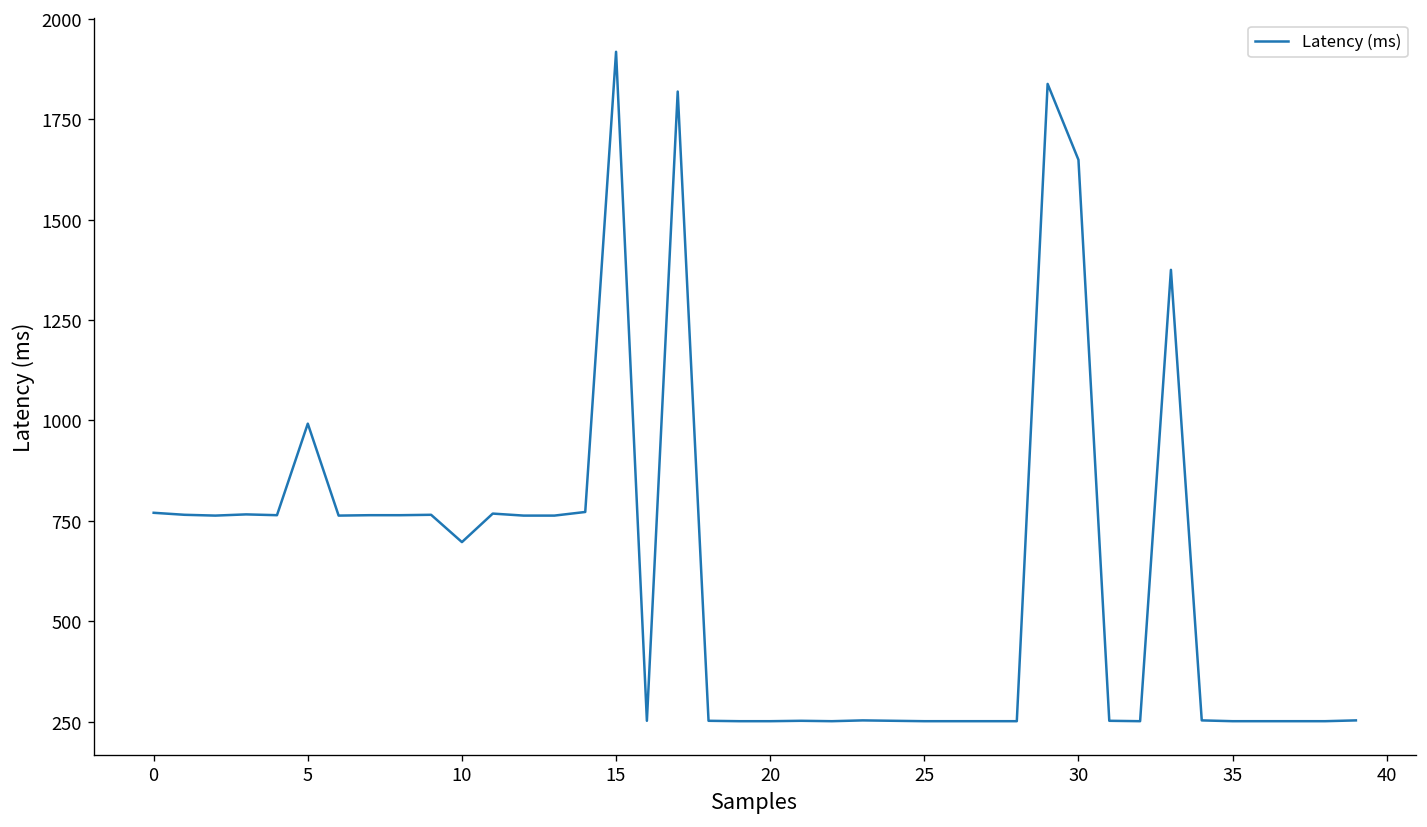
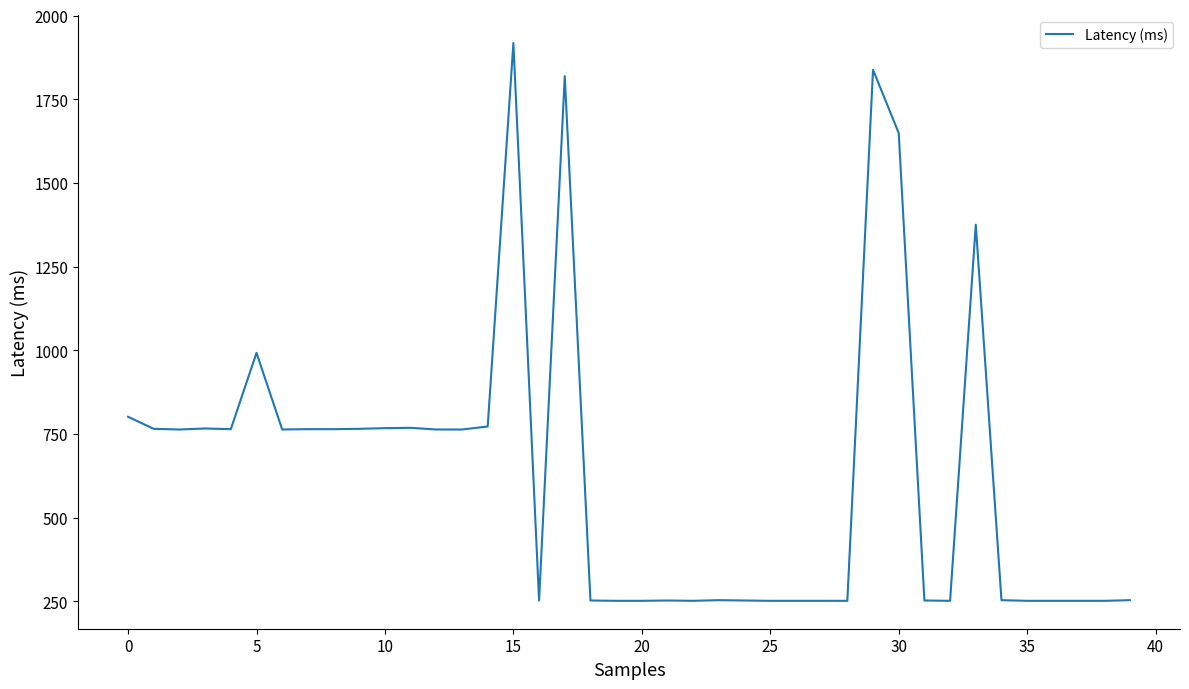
  {
-   "0": 770,
+   "0": 800,
    "5": 990,
-   "10": 700,
+   "10": 770,
    "15": 1920,
    "20": 250,
    "25": 250,
    "30": 1650,
    "35": 250
  }
